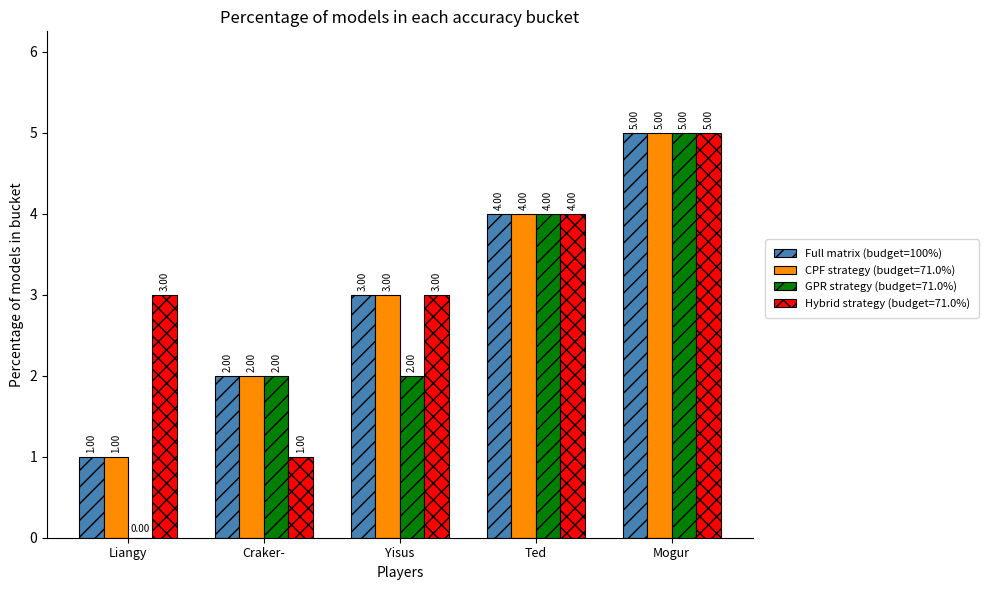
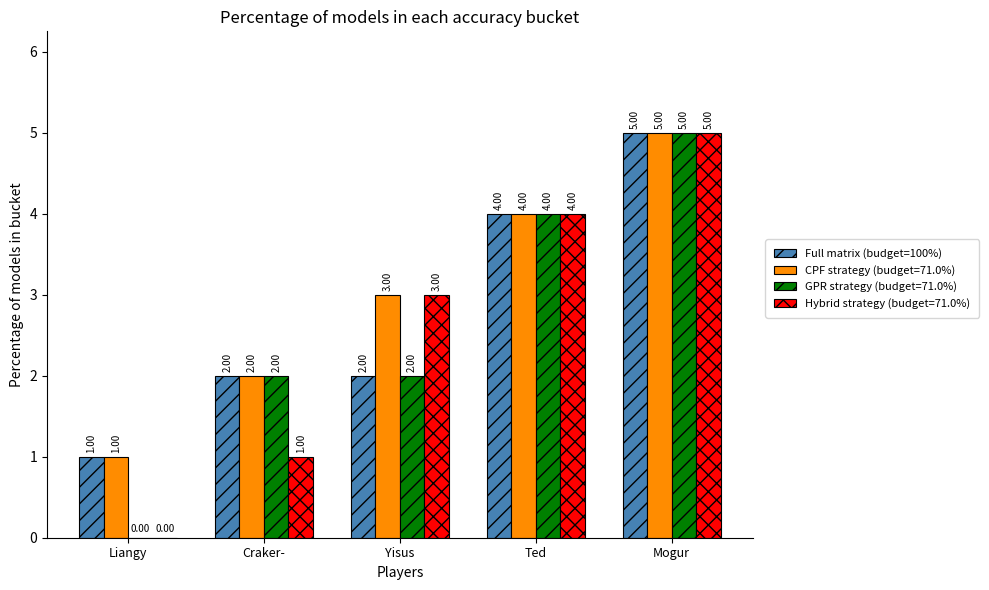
  {
    "Full matrix (budget=100%)": {
      "Liangy": 1.00,
      "Craker-": 2.00,
-     "Yisus": 3.00,
+     "Yisus": 2.00,
      "Ted": 4.00,
      "Mogur": 5.00
    },
    "CPF strategy (budget=71.0%)": {
      "Liangy": 1.00,
      "Craker-": 2.00,
      "Yisus": 3.00,
      "Ted": 4.00,
      "Mogur": 5.00
    },
    "GPR strategy (budget=71.0%)": {
      "Liangy": 0.00,
      "Craker-": 2.00,
      "Yisus": 2.00,
      "Ted": 4.00,
      "Mogur": 5.00
    },
    "Hybrid strategy (budget=71.0%)": {
-     "Liangy": 3.00,
+     "Liangy": 0.00,
      "Craker-": 1.00,
      "Yisus": 3.00,
      "Ted": 4.00,
      "Mogur": 5.00
    }
  }
